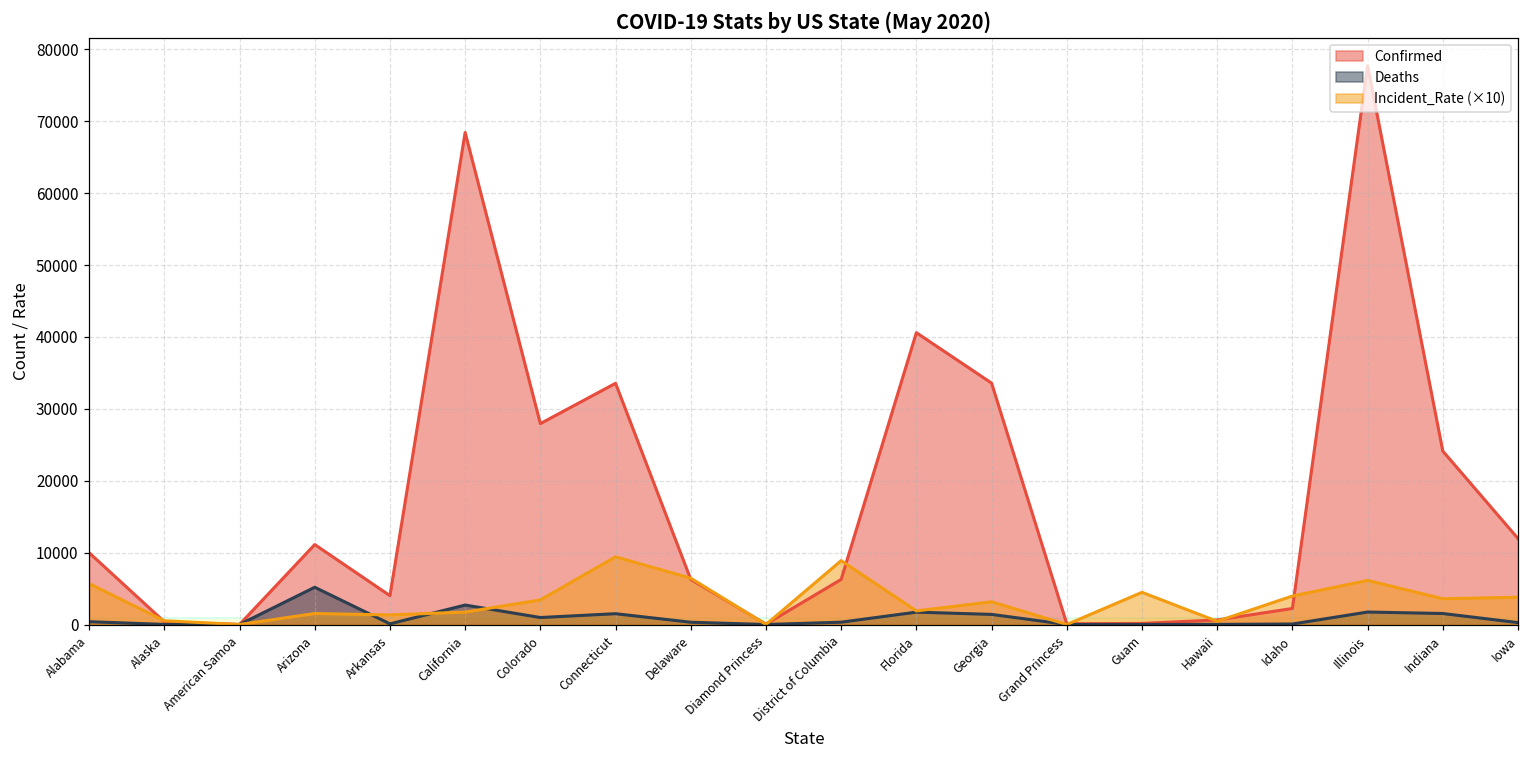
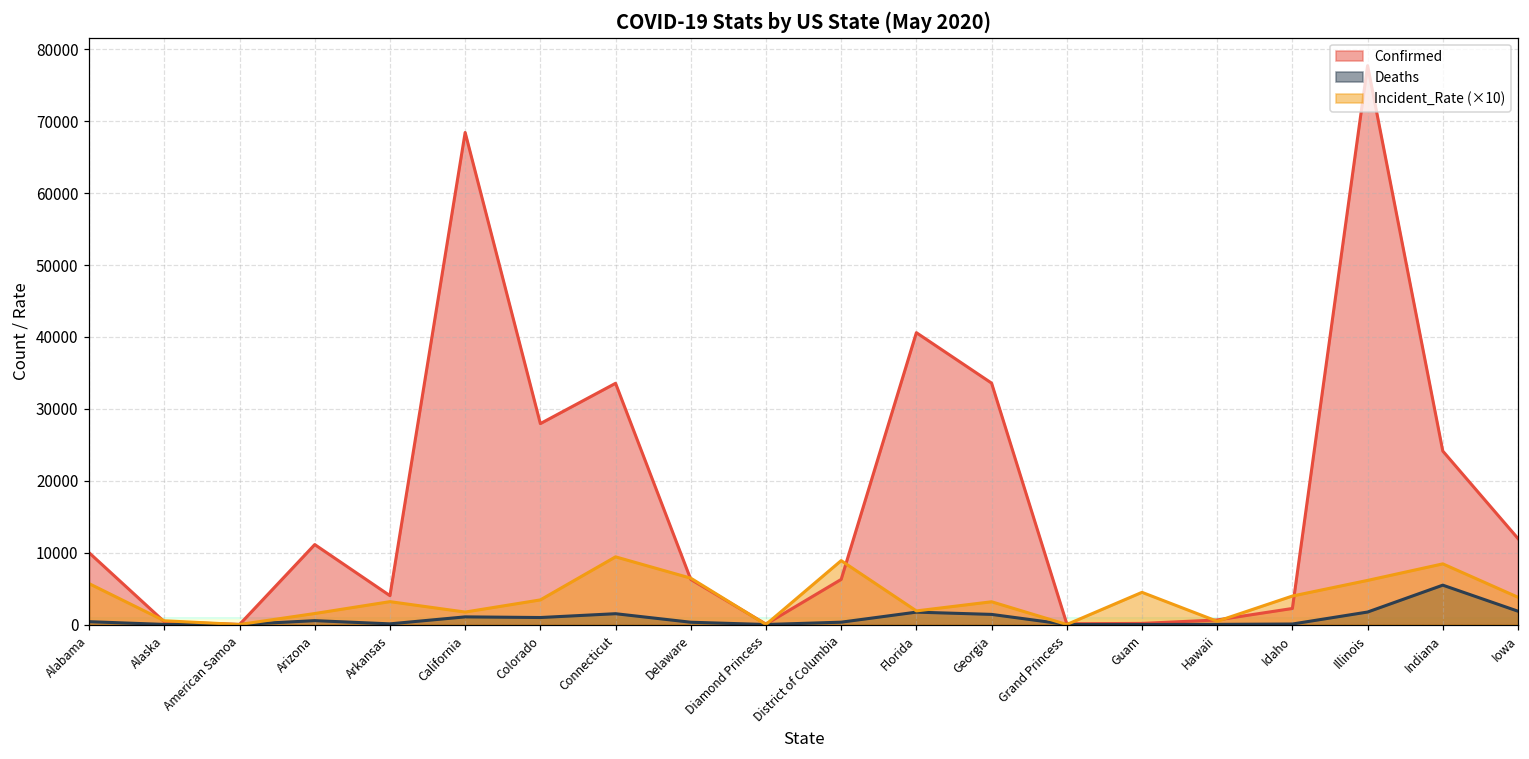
  {
    "Confirmed": {
      "Alabama": 10000,
      "Arizona": 11000,
      "Arkansas": 4000,
      "California": 68000,
      "Colorado": 28000,
      "Connecticut": 34000,
      "District of Columbia": 6000,
      "Florida": 41000,
      "Georgia": 34000,
      "Idaho": 2000,
      "Indiana": 24000,
      "Iowa": 12000
    },
    "Deaths": {
      "Alabama": 0,
-     "Arizona": 5000,
+     "Arizona": 1000,
      "Arkansas": 0,
-     "California": 3000,
+     "California": 1000,
      "Colorado": 1000,
      "Connecticut": 2000,
      "Delaware": 0,
      "District of Columbia": 0,
      "Georgia": 1000,
      "Hawaii": 0,
      "Idaho": 0,
      "Illinois": 2000,
-     "Indiana": 2000,
-     "Iowa": 0
+     "Indiana": 5000,
+     "Iowa": 2000
    },
    "Incident_Rate (×10)": {
      "Alabama": 6000,
      "Arizona": 2000,
-     "Arkansas": 1000,
+     "Arkansas": 3000,
      "California": 2000,
      "Colorado": 3000,
      "Connecticut": 9000,
      "District of Columbia": 9000,
      "Georgia": 3000,
      "Guam": 4000,
      "Idaho": 4000,
      "Illinois": 6000,
-     "Indiana": 4000,
+     "Indiana": 8000,
      "Iowa": 4000
    }
  }
